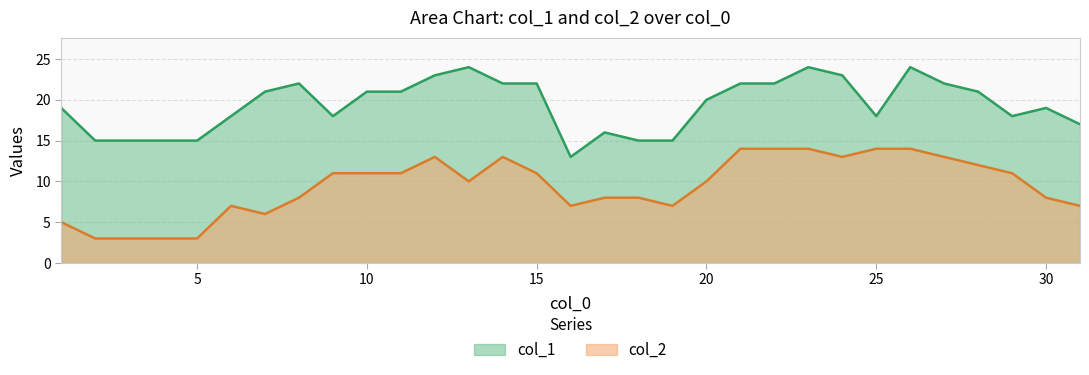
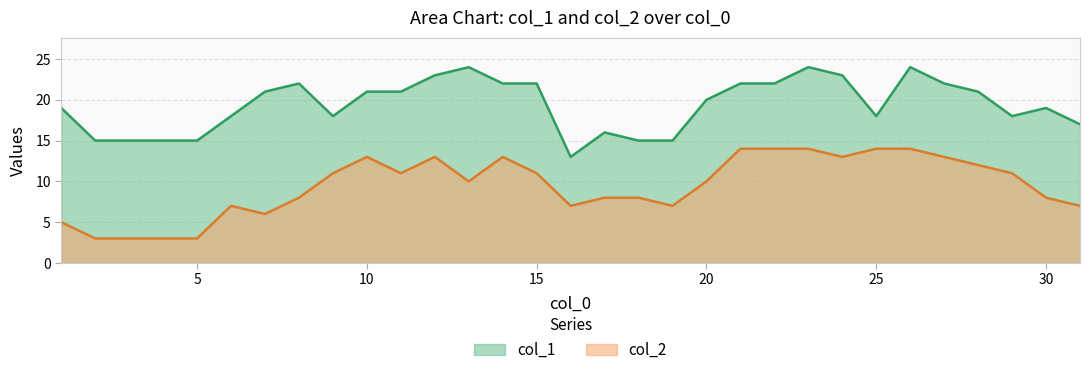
  {
    "col_1": {
      "5": 15,
      "10": 21,
      "15": 22,
      "20": 20,
      "25": 18,
      "30": 19
    },
    "col_2": {
      "5": 3,
-     "10": 11,
+     "10": 13,
      "15": 11,
      "20": 10,
      "25": 14,
      "30": 8
    }
  }
